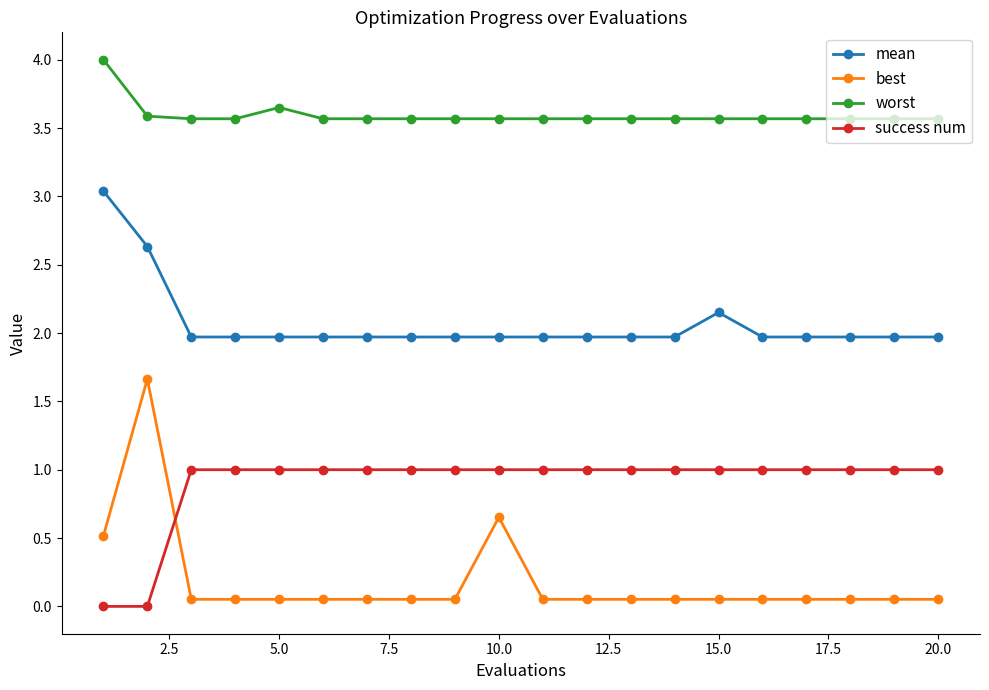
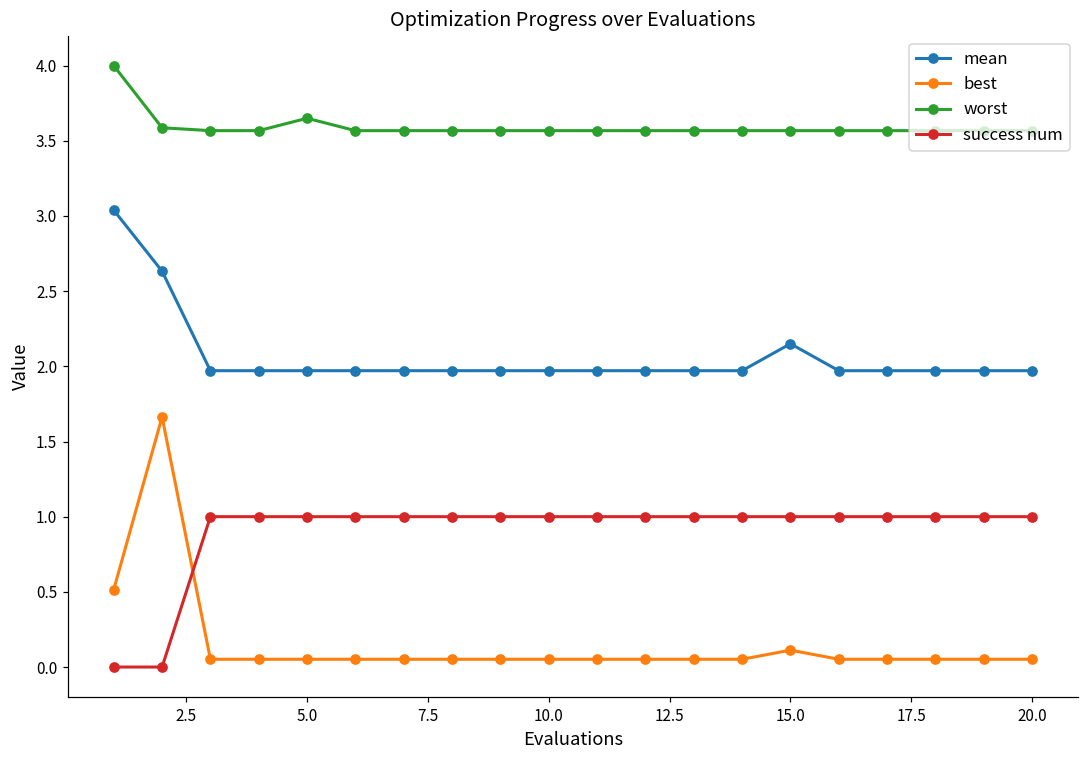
  {
    "mean": {
      "5.0": 1.97,
      "10.0": 1.97,
      "15.0": 2.15,
      "20.0": 1.97
    },
    "best": {
      "5.0": 0.05,
-     "10.0": 0.65,
-     "15.0": 0.05,
+     "10.0": 0.05,
+     "15.0": 0.11,
      "20.0": 0.05
    },
    "worst": {
      "5.0": 3.65,
      "10.0": 3.57,
      "15.0": 3.57
    },
    "success num": {
      "5.0": 1.00,
      "10.0": 1.00,
      "15.0": 1.00,
      "20.0": 1.00
    }
  }
